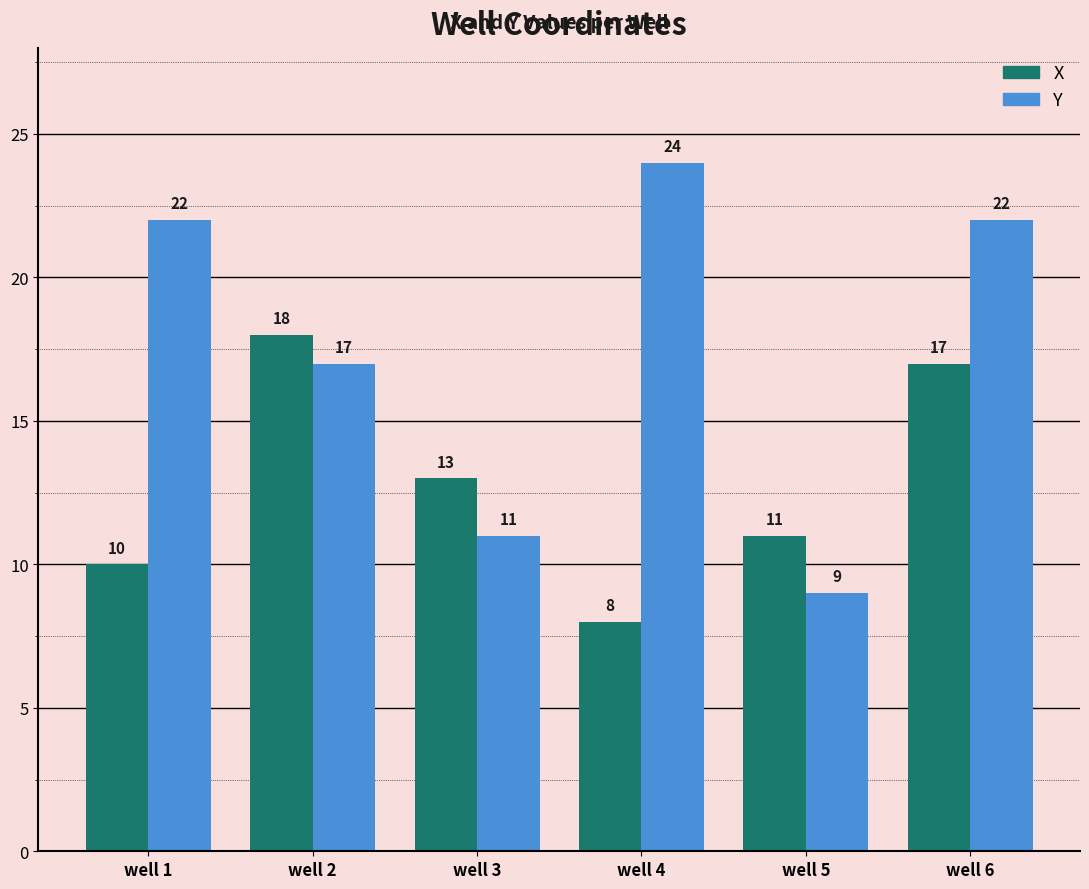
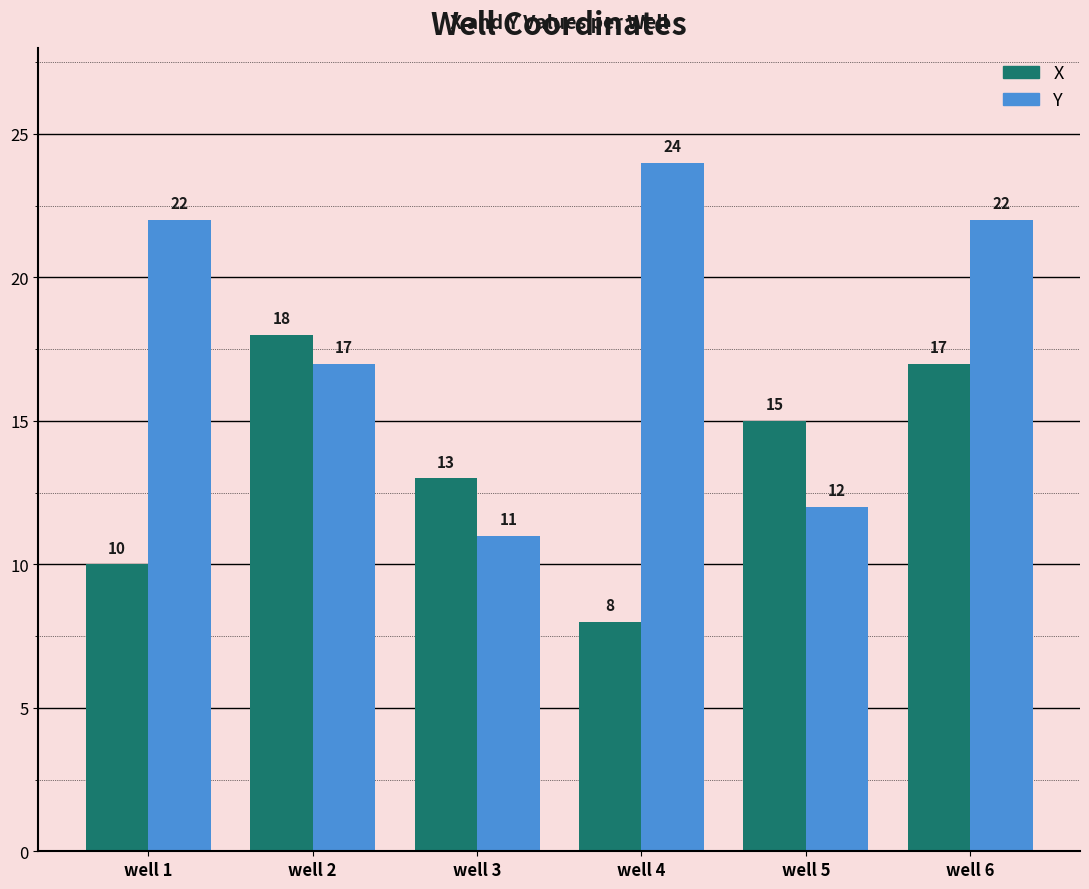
  {
    "X": {
      "well 1": 10,
      "well 2": 18,
      "well 3": 13,
      "well 4": 8,
-     "well 5": 11,
+     "well 5": 15,
      "well 6": 17
    },
    "Y": {
      "well 1": 22,
      "well 2": 17,
      "well 3": 11,
      "well 4": 24,
-     "well 5": 9,
+     "well 5": 12,
      "well 6": 22
    }
  }
